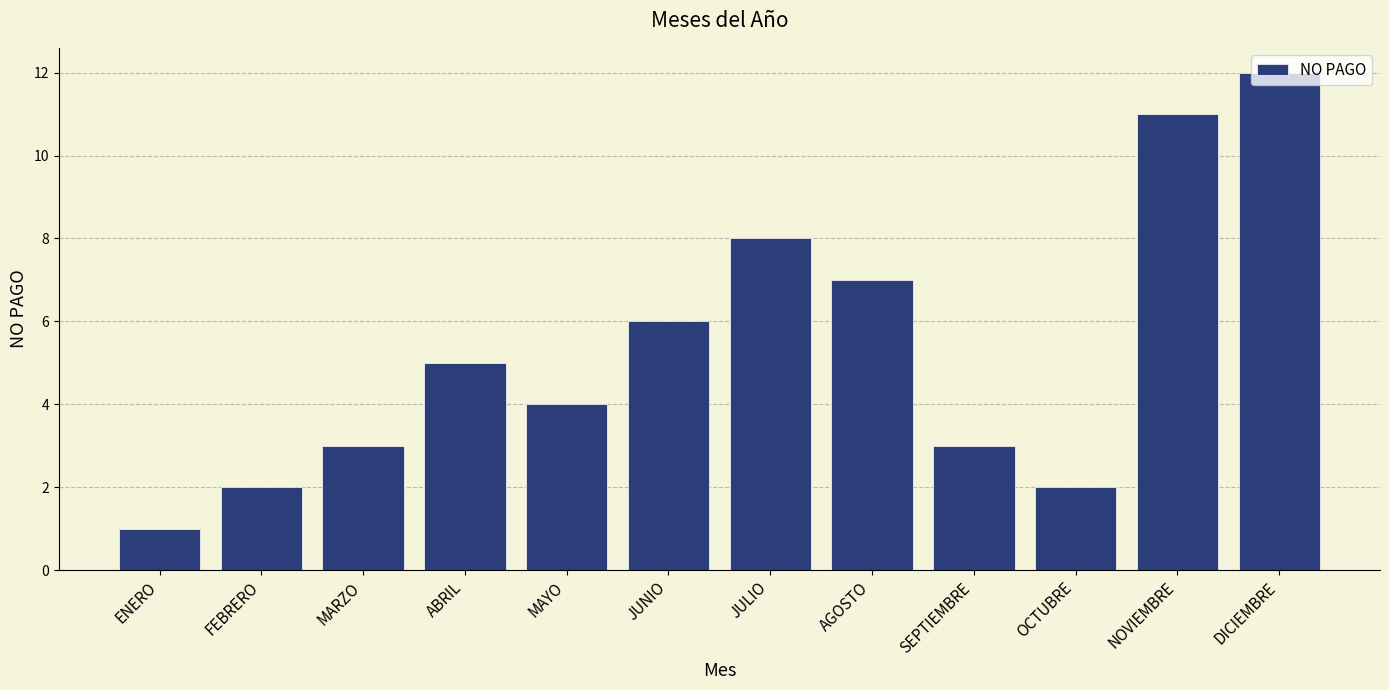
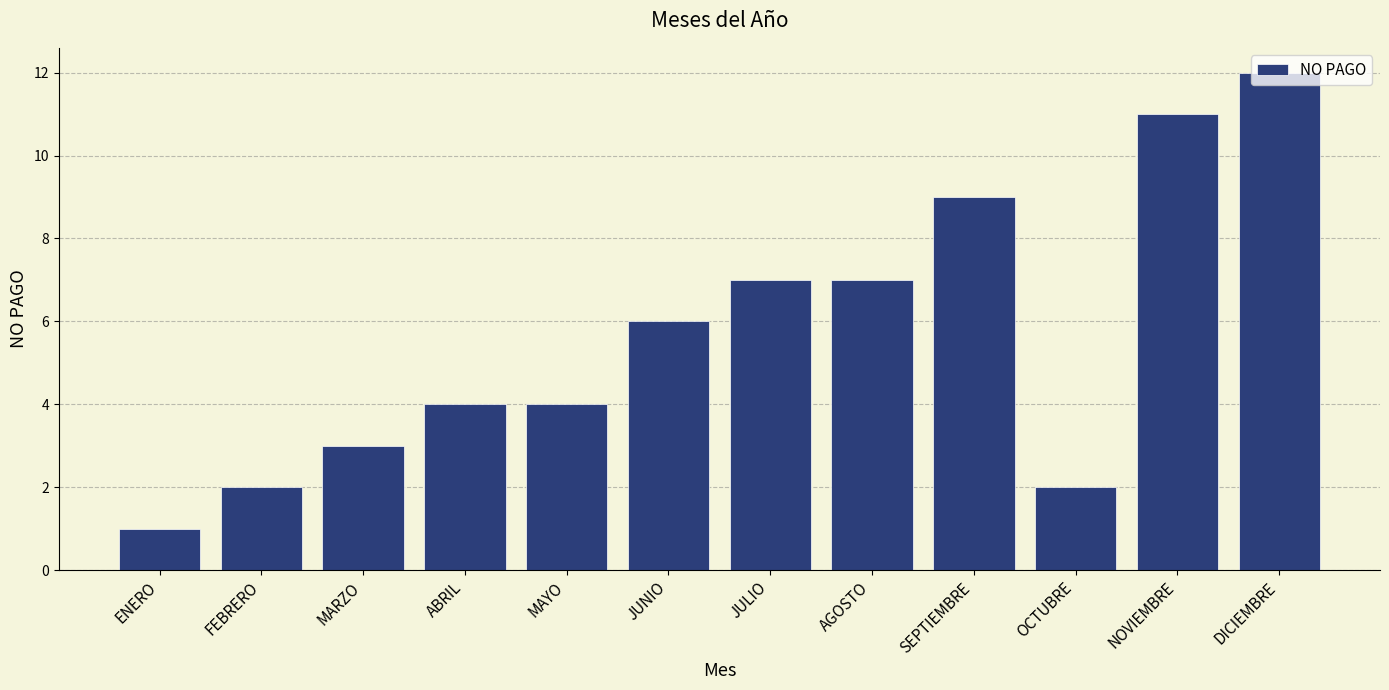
  {
    "ENERO": 1,
    "FEBRERO": 2,
    "MARZO": 3,
-   "ABRIL": 5,
+   "ABRIL": 4,
    "MAYO": 4,
    "JUNIO": 6,
-   "JULIO": 8,
+   "JULIO": 7,
    "AGOSTO": 7,
-   "SEPTIEMBRE": 3,
+   "SEPTIEMBRE": 9,
    "OCTUBRE": 2,
    "NOVIEMBRE": 11
  }
